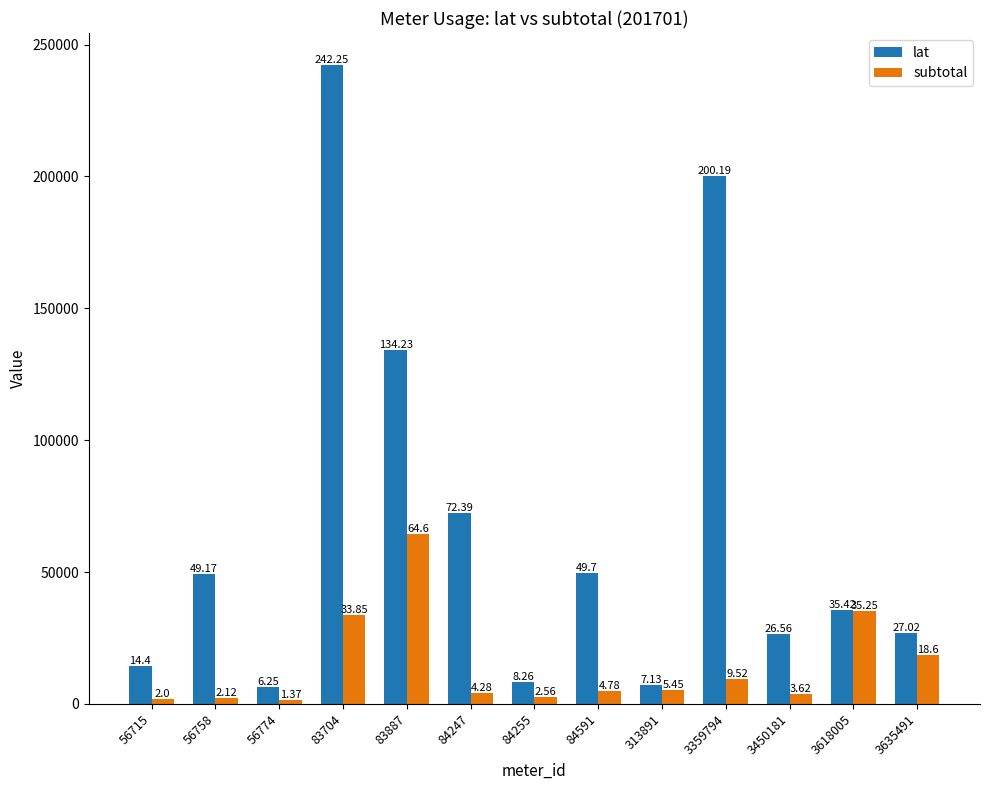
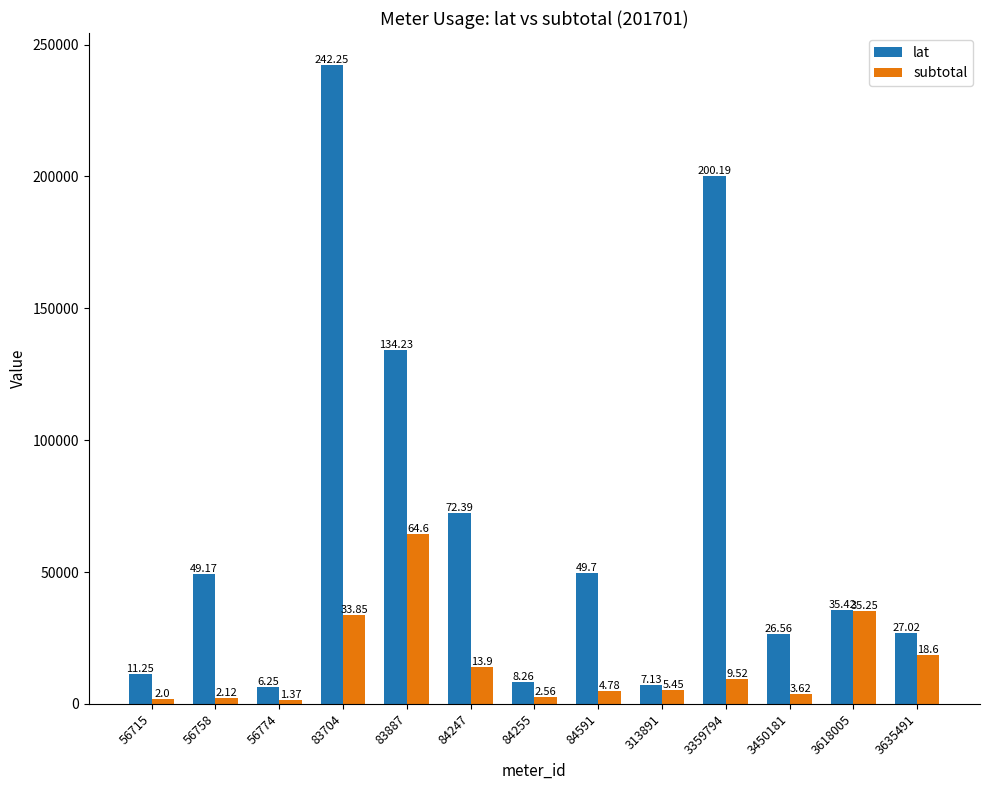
  {
    "lat": {
-     "56715": 14.4
+     "56715": 11.25
    },
    "subtotal": {
-     "84247": 4.28
+     "84247": 13.9
    }
  }
